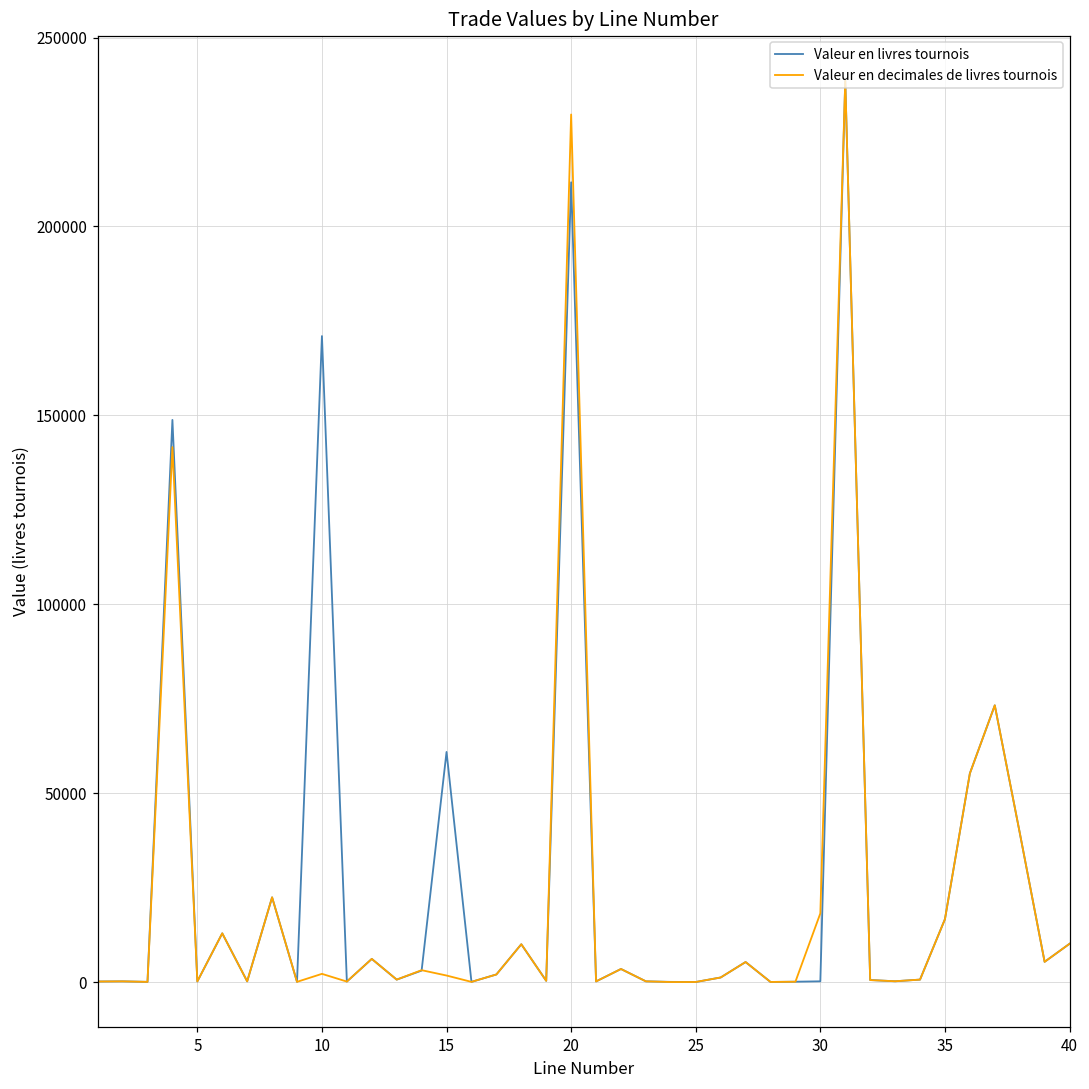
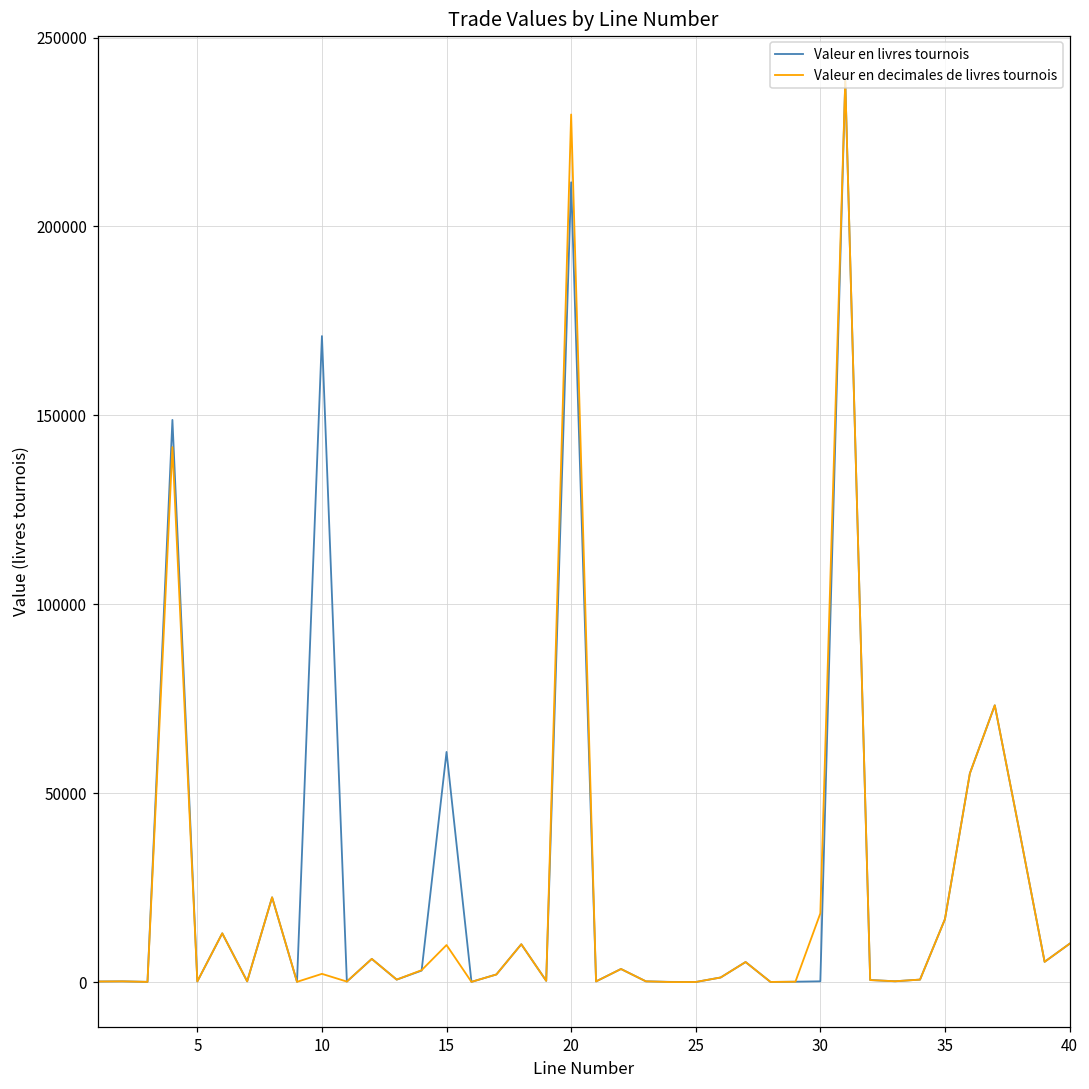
  {
    "Valeur en livres tournois": {
      "10": 171000,
      "15": 61000,
      "20": 212000,
      "30": 0
    },
    "Valeur en decimales de livres tournois": {
      "10": 2000,
-     "15": 2000,
+     "15": 10000,
      "20": 230000,
      "30": 18000
    }
  }
